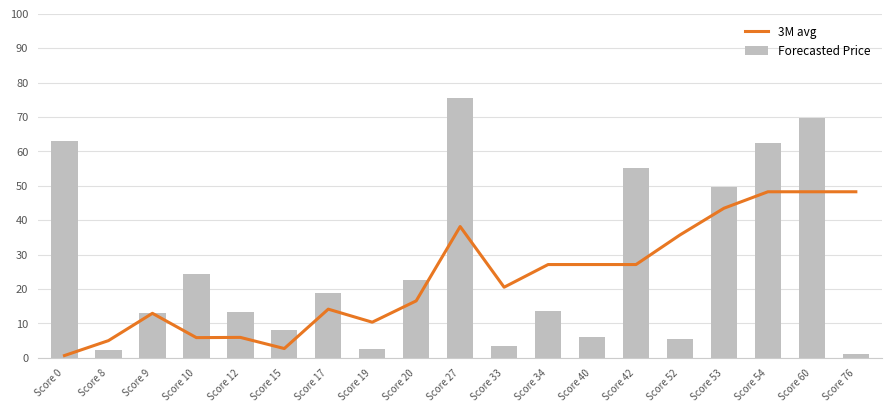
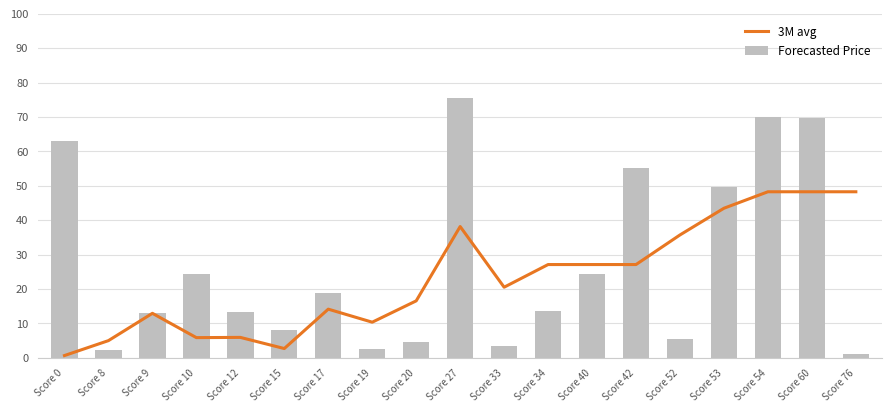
  {
    "3M avg": {
      "Score 0": 1,
      "Score 8": 5,
      "Score 9": 13,
      "Score 10": 6,
      "Score 12": 6,
      "Score 15": 3,
      "Score 17": 14,
      "Score 19": 10,
      "Score 20": 17,
      "Score 27": 38,
      "Score 33": 21,
      "Score 34": 27,
      "Score 40": 27,
      "Score 42": 27,
      "Score 52": 36,
      "Score 53": 43,
      "Score 54": 48,
      "Score 60": 48,
      "Score 76": 48
    },
    "Forecasted Price": {
      "Score 0": 63,
      "Score 8": 2,
      "Score 9": 13,
      "Score 10": 24,
      "Score 12": 13,
      "Score 15": 8,
      "Score 17": 19,
      "Score 19": 3,
-     "Score 20": 22,
+     "Score 20": 4,
      "Score 27": 75,
      "Score 33": 3,
      "Score 34": 14,
-     "Score 40": 6,
+     "Score 40": 24,
      "Score 42": 55,
      "Score 52": 5,
      "Score 53": 50,
-     "Score 54": 62,
+     "Score 54": 70,
      "Score 60": 70,
      "Score 76": 1
    }
  }
